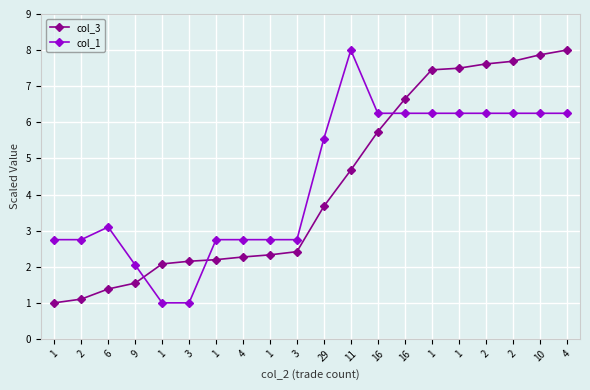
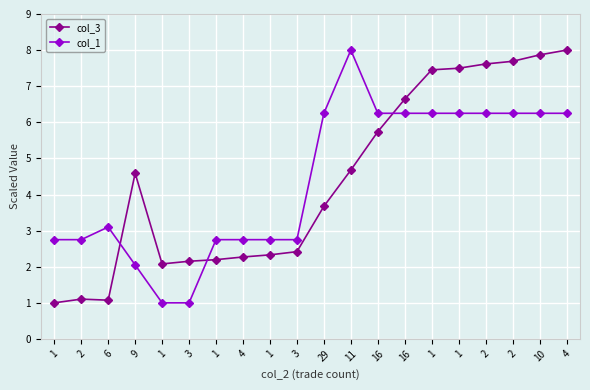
  {
    "col_3": {
-     "6": 1.4,
-     "9": 1.5,
+     "6": 1.1,
+     "9": 4.6,
      "29": 3.7,
      "11": 4.7,
      "10": 7.9
    },
    "col_1": {
      "6": 3.1,
      "9": 2.1,
-     "29": 5.6,
+     "29": 6.3,
      "11": 8.0,
      "10": 6.3
    }
  }
